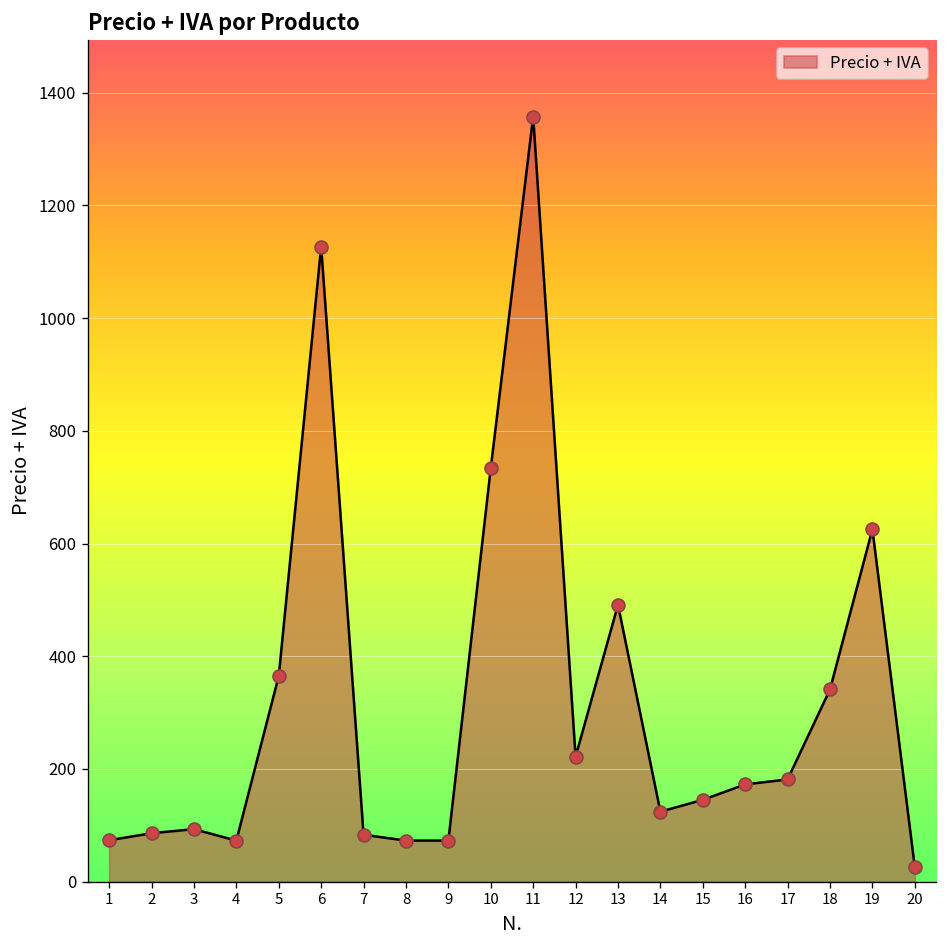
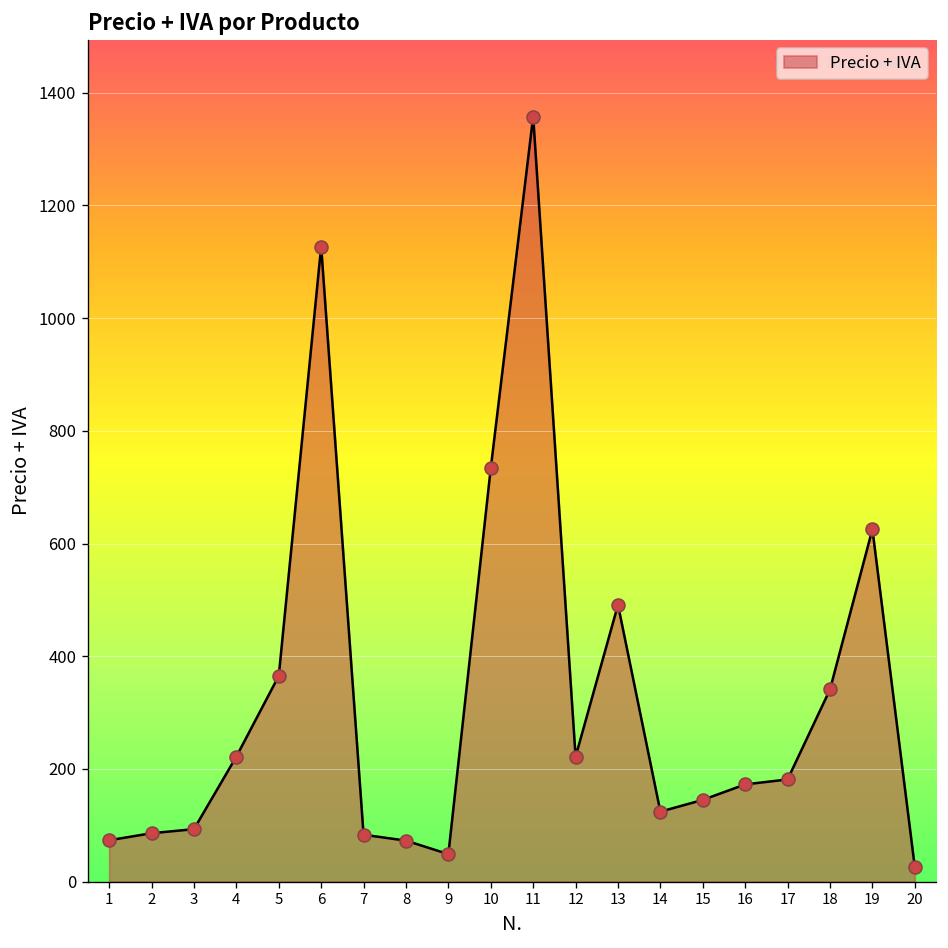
  {
    "1": 70,
    "2": 90,
    "3": 90,
-   "4": 70,
+   "4": 220,
    "5": 370,
    "6": 1130,
    "7": 80,
    "8": 70,
-   "9": 70,
+   "9": 50,
    "10": 730,
    "11": 1360,
    "12": 220,
    "13": 490,
    "14": 120,
    "15": 150,
    "16": 170,
    "17": 180,
    "18": 340,
    "19": 630,
    "20": 30
  }
